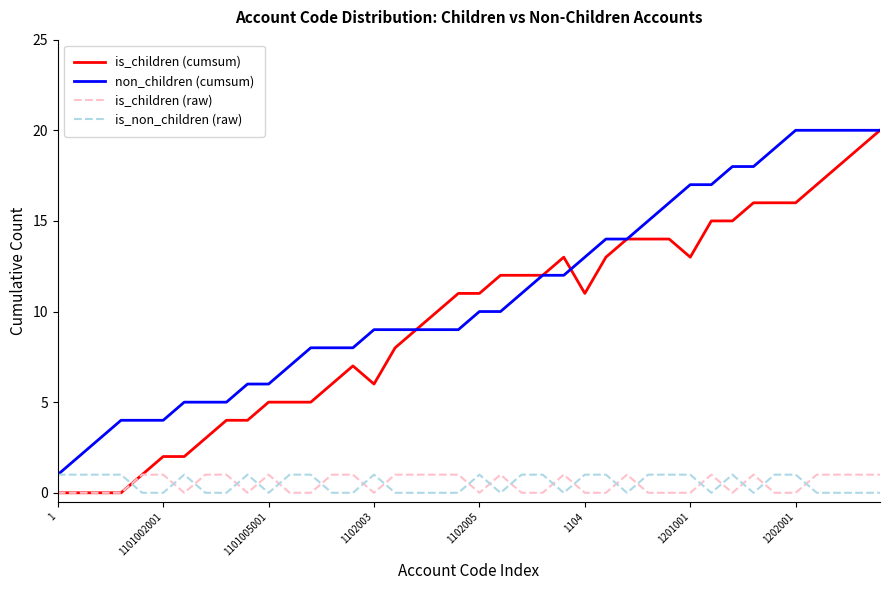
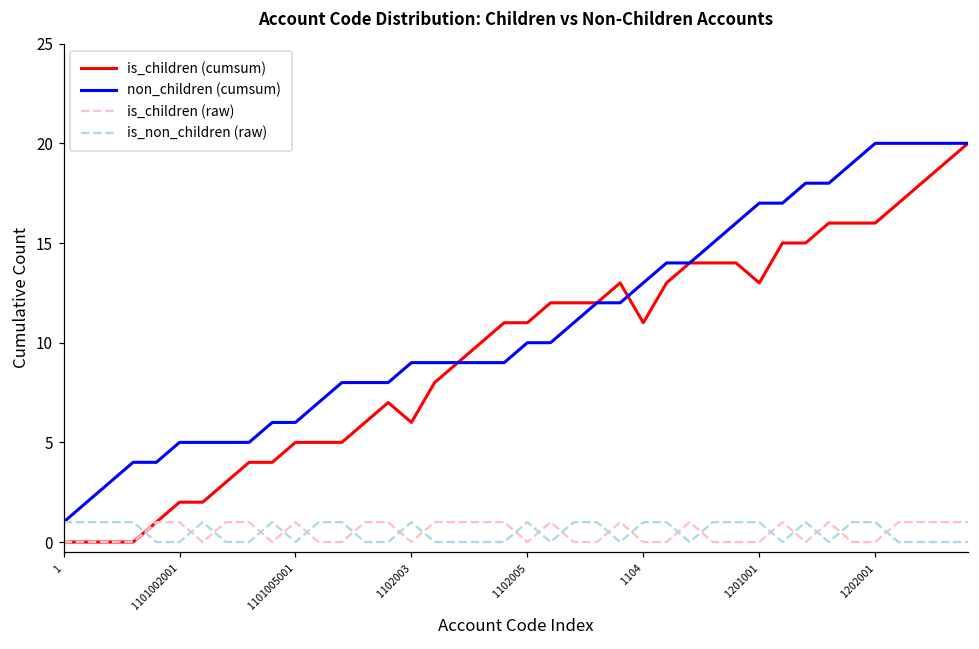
  {
    "is_children (cumsum)": {
      "1101002001": 2,
      "1101005001": 5,
      "1102003": 6,
      "1102005": 11,
      "1104": 11,
      "1201001": 13,
      "1202001": 16
    },
    "non_children (cumsum)": {
-     "1101002001": 4,
+     "1101002001": 5,
      "1101005001": 6,
      "1102003": 9,
      "1102005": 10,
      "1104": 13,
      "1201001": 17,
      "1202001": 20
    },
    "is_children (raw)": {
      "1101002001": 1,
      "1101005001": 1,
      "1102003": 0,
      "1102005": 0,
      "1104": 0,
      "1201001": 0,
      "1202001": 0
    },
    "is_non_children (raw)": {
      "1101002001": 0,
      "1101005001": 0,
      "1102003": 1,
      "1102005": 1,
      "1104": 1,
      "1201001": 1,
      "1202001": 1
    }
  }
